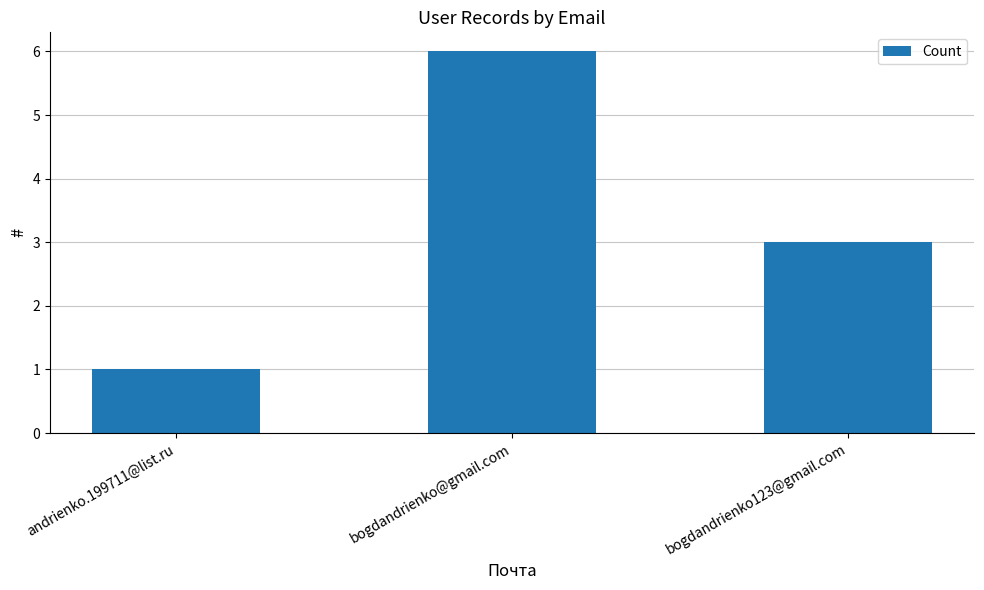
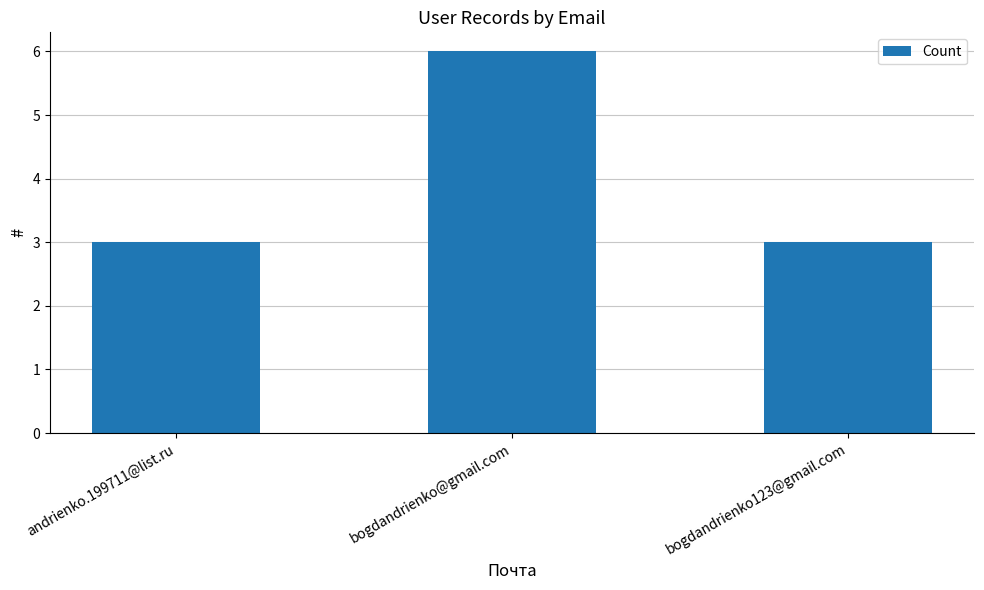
  {
-   "andrienko.199711@list.ru": 1,
+   "andrienko.199711@list.ru": 3,
    "bogdandrienko@gmail.com": 6,
    "bogdandrienko123@gmail.com": 3
  }
